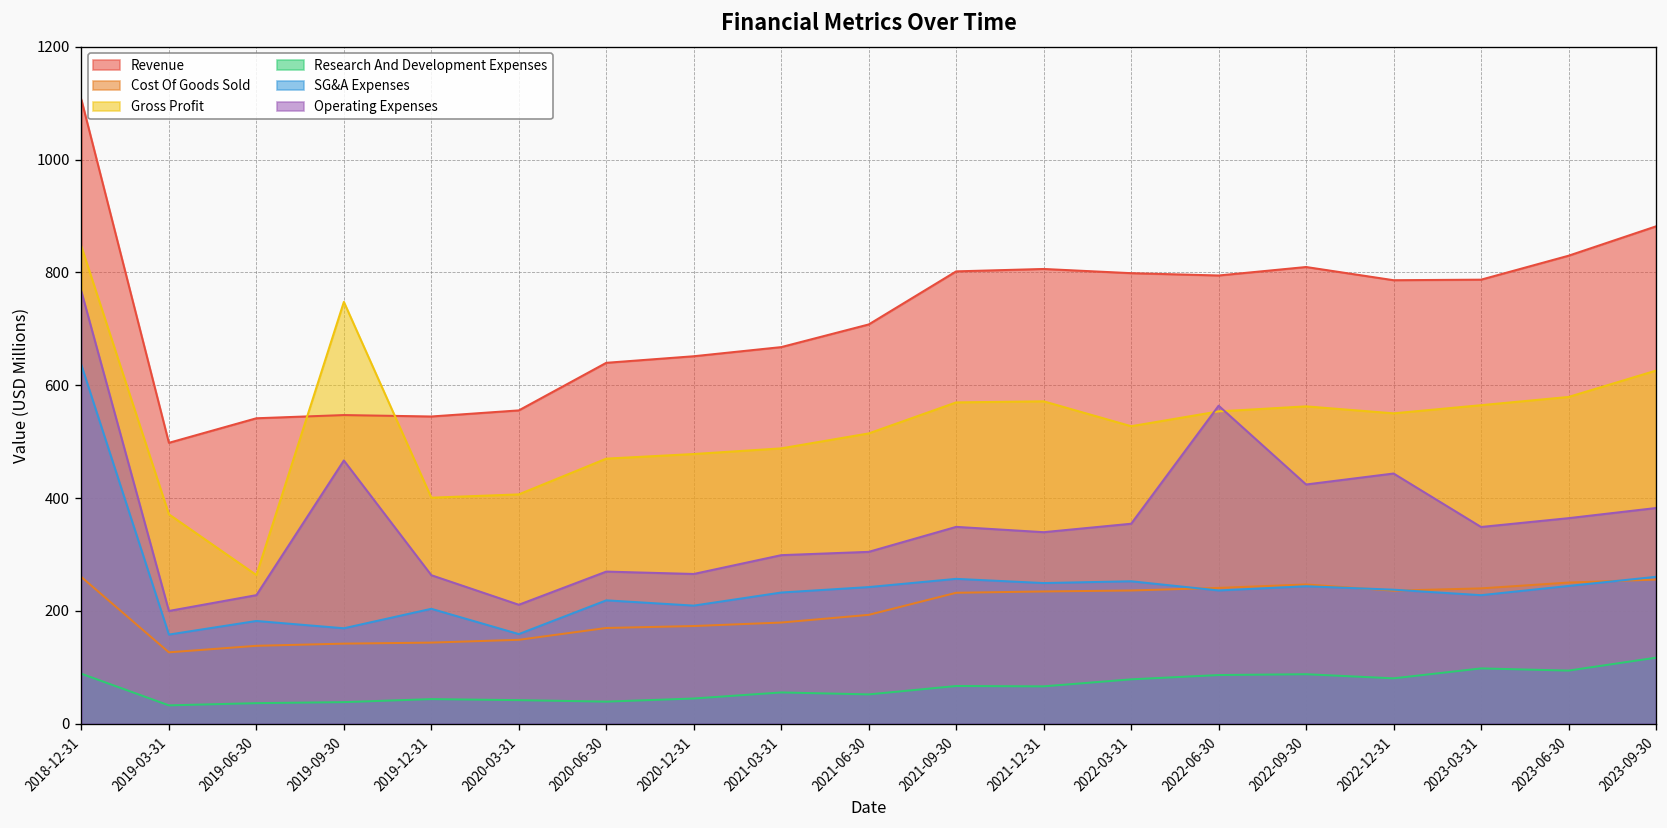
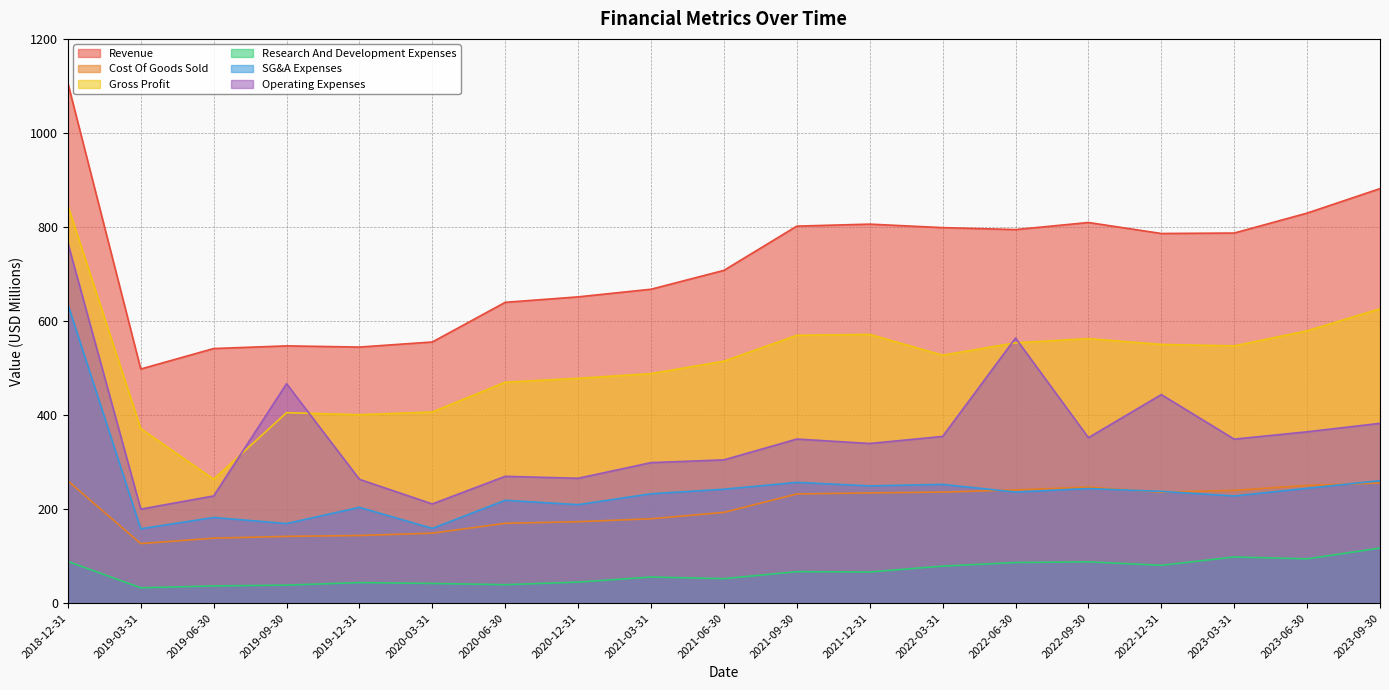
  {
    "Gross Profit": {
      "2018-12-31": 850,
      "2019-03-31": 370,
      "2019-06-30": 260,
-     "2019-09-30": 750,
+     "2019-09-30": 410,
      "2019-12-31": 400,
      "2020-03-31": 410,
      "2020-06-30": 470,
      "2020-12-31": 480,
      "2021-03-31": 490,
      "2021-06-30": 510,
      "2021-09-30": 570,
      "2021-12-31": 570,
      "2022-03-31": 530,
      "2022-06-30": 550,
      "2022-09-30": 560,
      "2022-12-31": 550,
-     "2023-03-31": 560,
+     "2023-03-31": 550,
      "2023-06-30": 580,
      "2023-09-30": 630
    },
    "Research And Development Expenses": {
      "2018-12-31": 90,
      "2019-03-31": 30,
      "2019-06-30": 40,
      "2019-09-30": 40,
      "2019-12-31": 40,
      "2020-03-31": 40,
      "2020-06-30": 40,
      "2020-12-31": 40,
      "2021-03-31": 60,
      "2021-06-30": 50,
      "2021-09-30": 70,
      "2021-12-31": 70,
      "2022-03-31": 80,
      "2022-06-30": 90,
      "2022-09-30": 90,
      "2022-12-31": 80,
      "2023-03-31": 100,
      "2023-06-30": 90,
      "2023-09-30": 120
    },
    "SG&A Expenses": {
      "2018-12-31": 640,
      "2019-03-31": 160,
      "2019-06-30": 180,
      "2019-09-30": 170,
      "2019-12-31": 200,
      "2020-03-31": 160,
      "2020-06-30": 220,
      "2020-12-31": 210,
      "2021-03-31": 230,
      "2021-06-30": 240,
      "2021-09-30": 260,
      "2021-12-31": 250,
      "2022-03-31": 250,
      "2023-03-31": 230,
      "2023-06-30": 240
    },
    "Operating Expenses": {
      "2018-12-31": 770,
      "2019-03-31": 200,
      "2019-06-30": 230,
      "2019-09-30": 470,
      "2019-12-31": 260,
      "2020-03-31": 210,
      "2020-06-30": 270,
      "2020-12-31": 270,
      "2021-03-31": 300,
      "2021-06-30": 300,
      "2021-09-30": 350,
      "2021-12-31": 340,
      "2022-03-31": 350,
      "2022-06-30": 560,
-     "2022-09-30": 420,
+     "2022-09-30": 350,
      "2022-12-31": 440,
      "2023-03-31": 350,
      "2023-06-30": 360,
      "2023-09-30": 380
    }
  }
